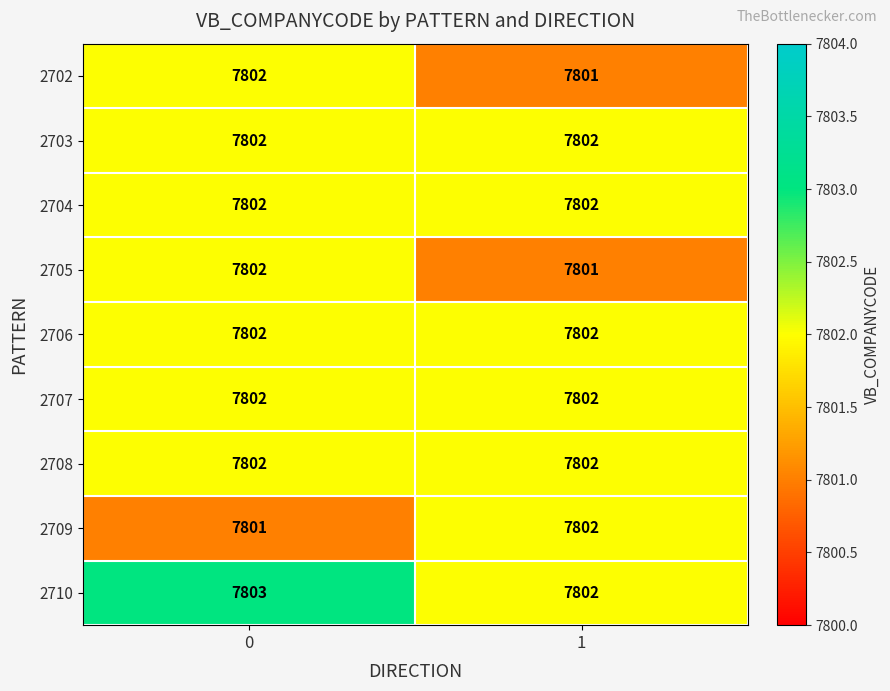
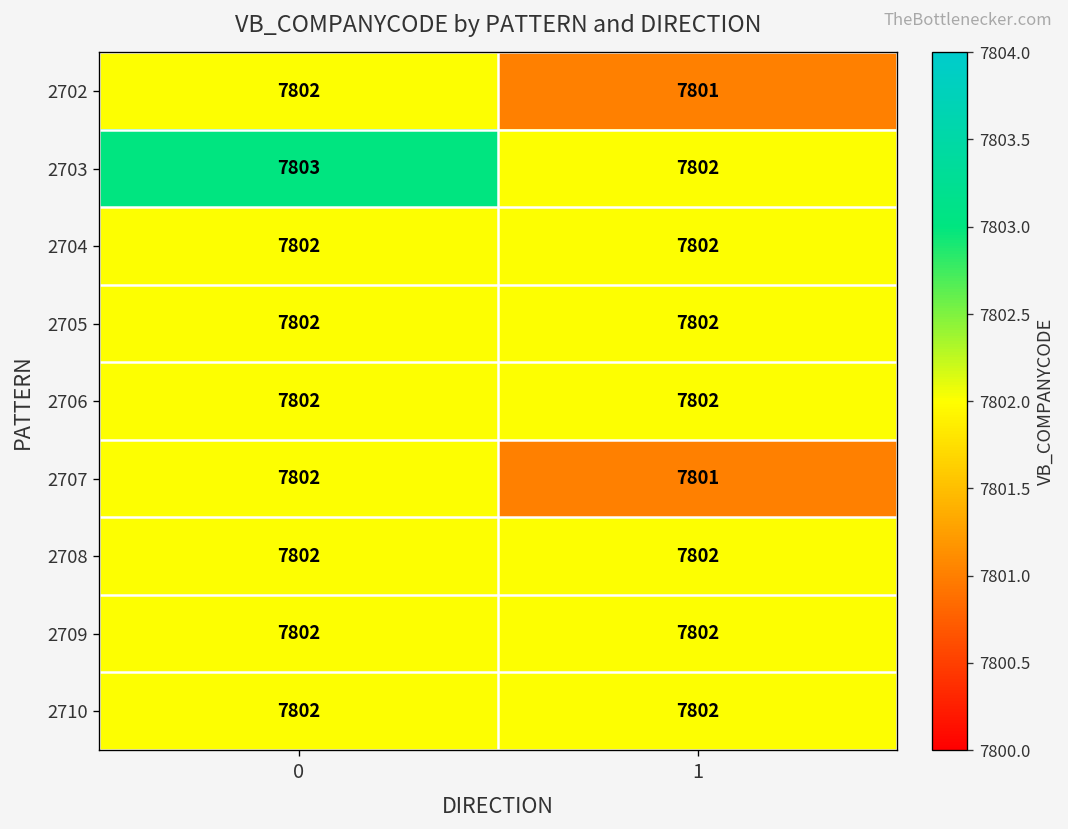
  {
    "2702": {
      "0": 7802,
      "1": 7801
    },
    "2703": {
-     "0": 7802,
+     "0": 7803,
      "1": 7802
    },
    "2704": {
      "0": 7802,
      "1": 7802
    },
    "2705": {
      "0": 7802,
-     "1": 7801
+     "1": 7802
    },
    "2706": {
      "0": 7802,
      "1": 7802
    },
    "2707": {
      "0": 7802,
-     "1": 7802
+     "1": 7801
    },
    "2708": {
      "0": 7802,
      "1": 7802
    },
    "2709": {
-     "0": 7801,
+     "0": 7802,
      "1": 7802
    },
    "2710": {
-     "0": 7803,
+     "0": 7802,
      "1": 7802
    }
  }
